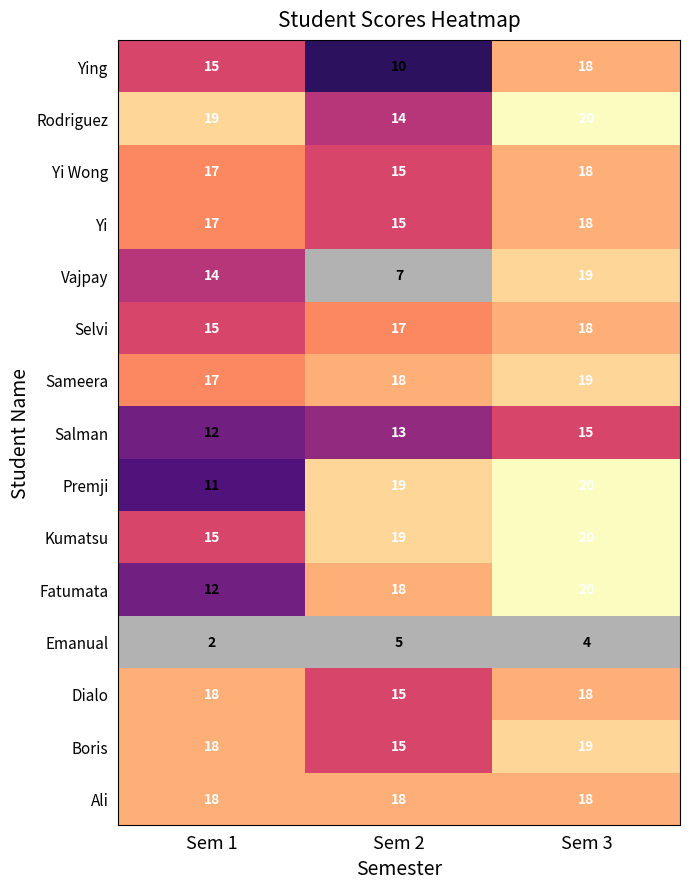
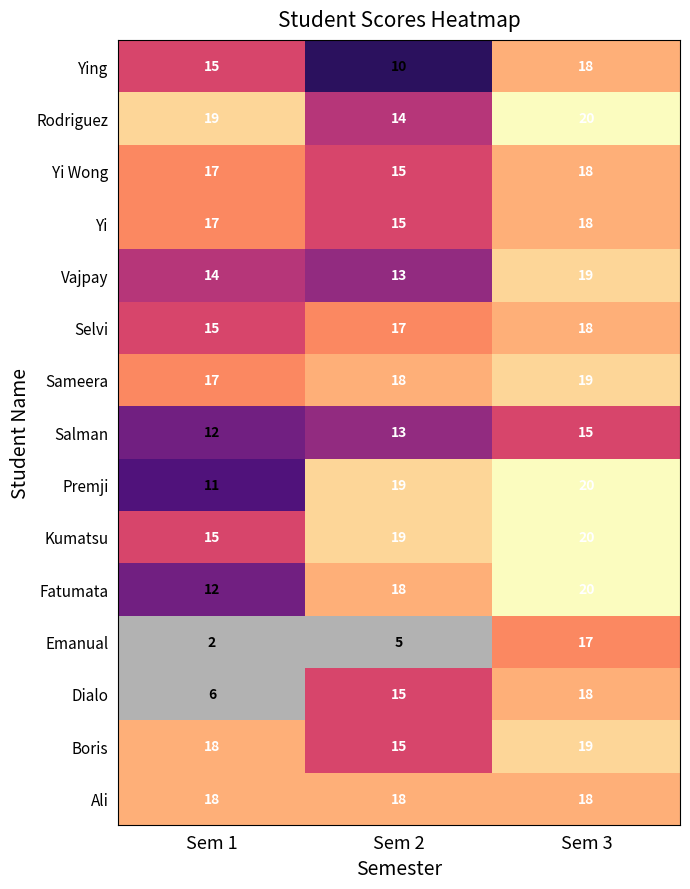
  {
    "Ying": {
      "Sem 1": 15,
      "Sem 2": 10,
      "Sem 3": 18
    },
    "Rodriguez": {
      "Sem 1": 19,
      "Sem 2": 14,
      "Sem 3": 20
    },
    "Yi Wong": {
      "Sem 1": 17,
      "Sem 2": 15,
      "Sem 3": 18
    },
    "Yi": {
      "Sem 1": 17,
      "Sem 2": 15,
      "Sem 3": 18
    },
    "Vajpay": {
      "Sem 1": 14,
-     "Sem 2": 7,
+     "Sem 2": 13,
      "Sem 3": 19
    },
    "Selvi": {
      "Sem 1": 15,
      "Sem 2": 17,
      "Sem 3": 18
    },
    "Sameera": {
      "Sem 1": 17,
      "Sem 2": 18,
      "Sem 3": 19
    },
    "Salman": {
      "Sem 1": 12,
      "Sem 2": 13,
      "Sem 3": 15
    },
    "Premji": {
      "Sem 1": 11,
      "Sem 2": 19,
      "Sem 3": 20
    },
    "Kumatsu": {
      "Sem 1": 15,
      "Sem 2": 19,
      "Sem 3": 20
    },
    "Fatumata": {
      "Sem 1": 12,
      "Sem 2": 18,
      "Sem 3": 20
    },
    "Emanual": {
      "Sem 1": 2,
      "Sem 2": 5,
-     "Sem 3": 4
+     "Sem 3": 17
    },
    "Dialo": {
-     "Sem 1": 18,
+     "Sem 1": 6,
      "Sem 2": 15,
      "Sem 3": 18
    },
    "Boris": {
      "Sem 1": 18,
      "Sem 2": 15,
      "Sem 3": 19
    },
    "Ali": {
      "Sem 1": 18,
      "Sem 2": 18,
      "Sem 3": 18
    }
  }
